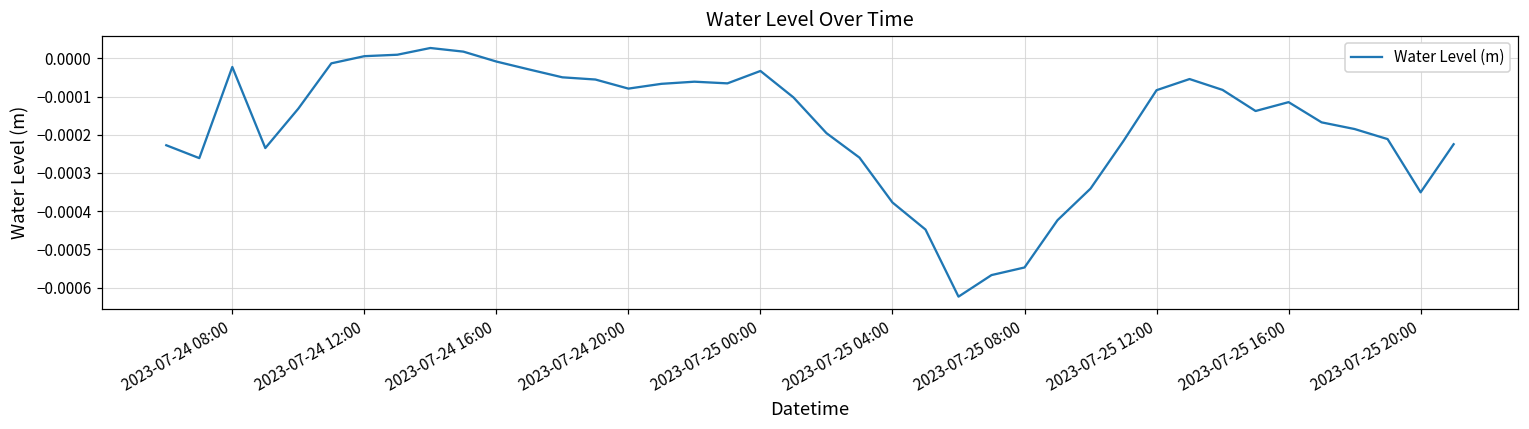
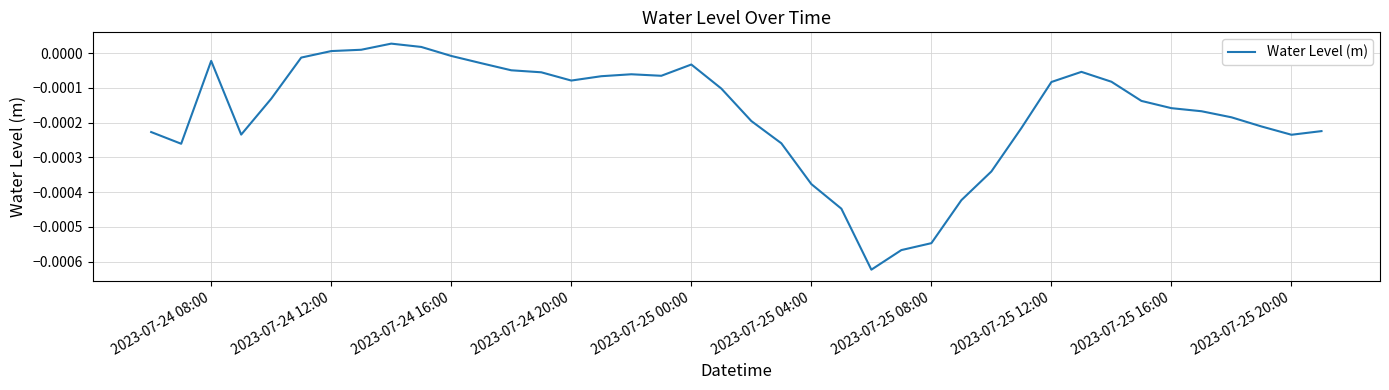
  {
    "2023-07-24 08:00": -0.00002,
    "2023-07-24 12:00": 0.00001,
    "2023-07-24 16:00": -0.00001,
    "2023-07-24 20:00": -0.00008,
    "2023-07-25 00:00": -0.00003,
    "2023-07-25 04:00": -0.00038,
    "2023-07-25 08:00": -0.00055,
    "2023-07-25 12:00": -0.00008,
-   "2023-07-25 16:00": -0.00011,
-   "2023-07-25 20:00": -0.00035
+   "2023-07-25 16:00": -0.00016,
+   "2023-07-25 20:00": -0.00024
  }
